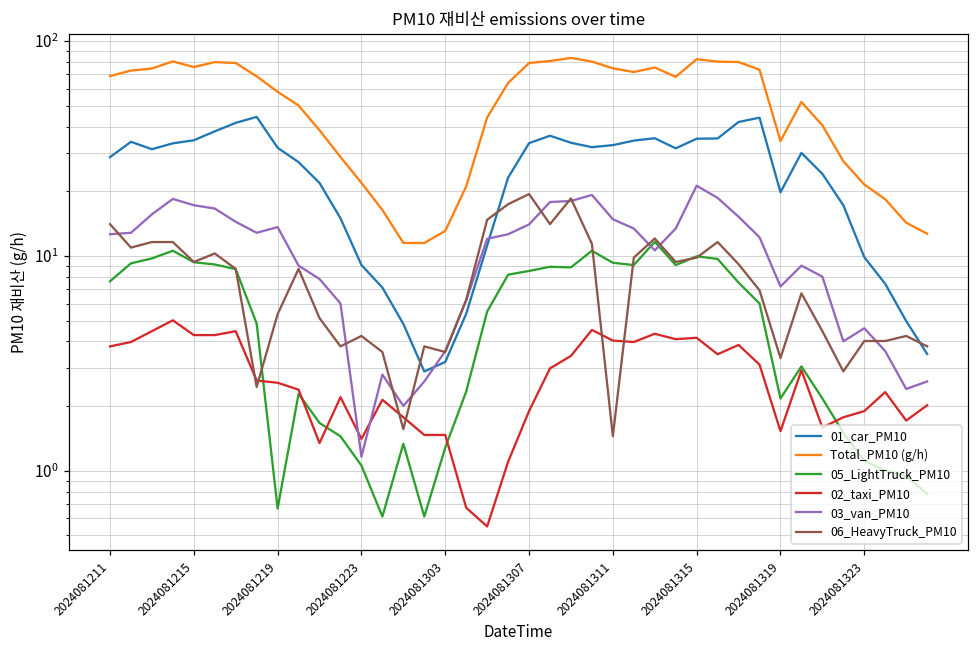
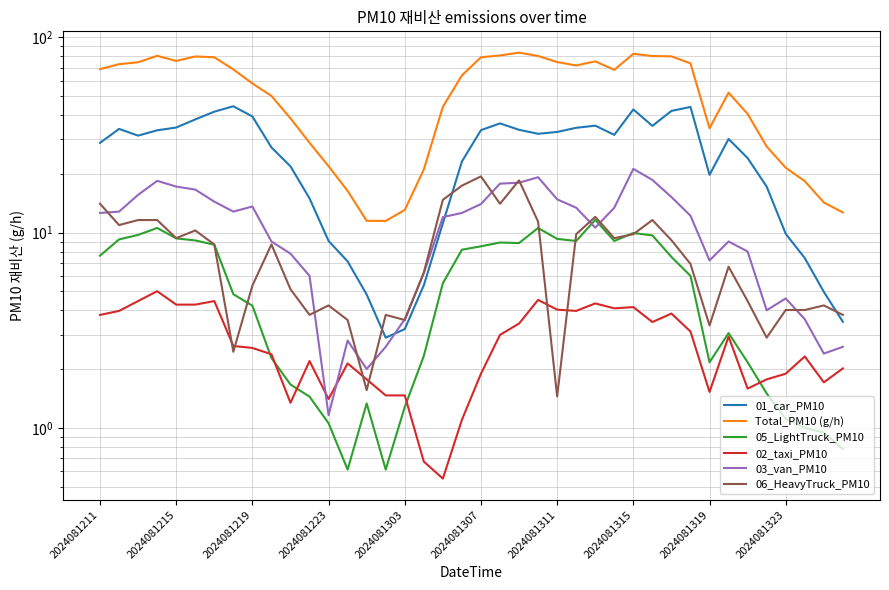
  {
    "01_car_PM10": {
      "2024081211": 29,
      "2024081215": 35,
-     "2024081219": 32,
+     "2024081219": 39,
      "2024081223": 9,
      "2024081303": 3.2,
      "2024081307": 33,
      "2024081311": 33,
-     "2024081315": 35,
+     "2024081315": 43,
      "2024081319": 20,
      "2024081323": 10
    },
    "Total_PM10 (g/h)": {
      "2024081211": 69,
      "2024081215": 76,
      "2024081219": 58,
      "2024081223": 22,
      "2024081303": 13,
      "2024081307": 79,
      "2024081311": 75,
      "2024081315": 82,
      "2024081319": 34,
      "2024081323": 21
    },
    "05_LightTruck_PM10": {
      "2024081211": 7.6,
-     "2024081219": 0.67,
+     "2024081219": 4.2,
      "2024081223": 1.1,
      "2024081303": 1.3,
      "2024081307": 9,
      "2024081311": 9,
      "2024081319": 2.2
    },
    "02_taxi_PM10": {
      "2024081211": 3.8,
      "2024081215": 4.3,
      "2024081219": 2.6,
      "2024081223": 1.4,
      "2024081303": 1.5,
      "2024081307": 1.9,
      "2024081311": 4.0,
      "2024081315": 4.2,
      "2024081319": 1.5,
      "2024081323": 1.9
    },
    "03_van_PM10": {
      "2024081211": 13,
      "2024081215": 17,
      "2024081219": 14,
      "2024081223": 1.2,
      "2024081307": 14,
      "2024081311": 15,
      "2024081315": 21,
      "2024081319": 7.2,
      "2024081323": 4.6
    },
    "06_HeavyTruck_PM10": {
      "2024081211": 14,
      "2024081219": 5.4,
      "2024081223": 4.2,
      "2024081307": 19,
      "2024081311": 1.4,
      "2024081319": 3.3,
      "2024081323": 4.0
    }
  }
